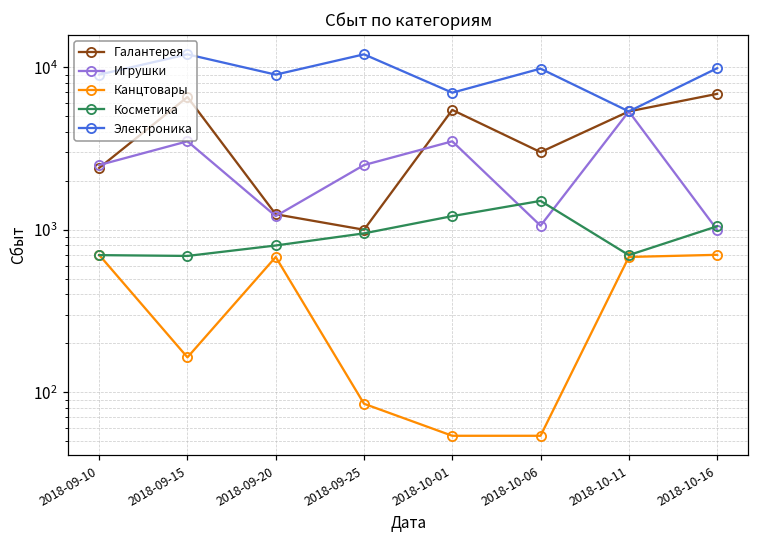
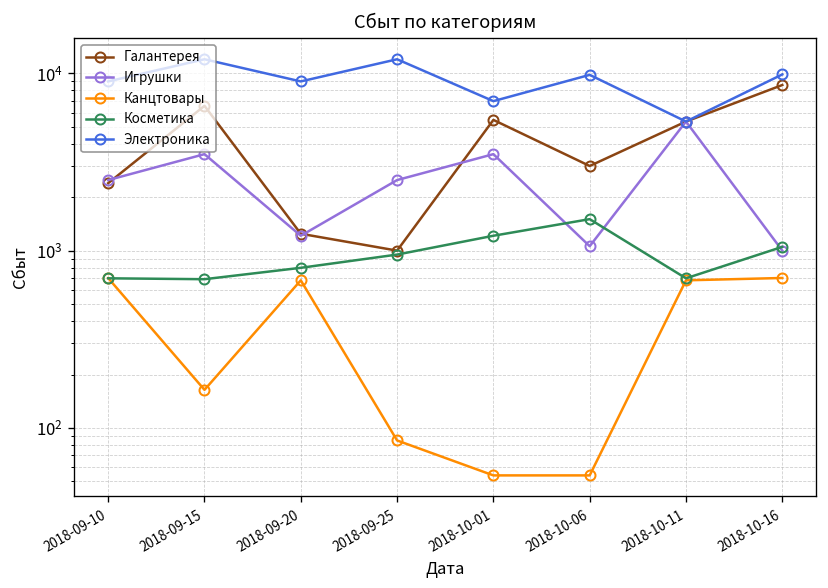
  {
    "Галантерея": {
      "2018-09-25": 1000,
      "2018-10-01": 5500,
      "2018-10-06": 3000,
-     "2018-10-16": 7000
+     "2018-10-16": 9000
    },
    "Игрушки": {
      "2018-09-15": 3500,
      "2018-09-25": 2500,
      "2018-10-01": 3500,
      "2018-10-06": 1100,
      "2018-10-16": 1000
    },
    "Канцтовары": {
      "2018-09-15": 160,
      "2018-09-20": 700,
      "2018-09-25": 90,
      "2018-10-01": 54,
      "2018-10-06": 54,
      "2018-10-16": 700
    },
    "Косметика": {
      "2018-09-15": 700,
      "2018-09-20": 800,
      "2018-09-25": 1000,
      "2018-10-01": 1200,
      "2018-10-06": 1500,
      "2018-10-16": 1100
    },
    "Электроника": {
      "2018-09-20": 9000,
      "2018-09-25": 12000,
      "2018-10-01": 7000,
      "2018-10-06": 10000,
      "2018-10-16": 10000
    }
  }
